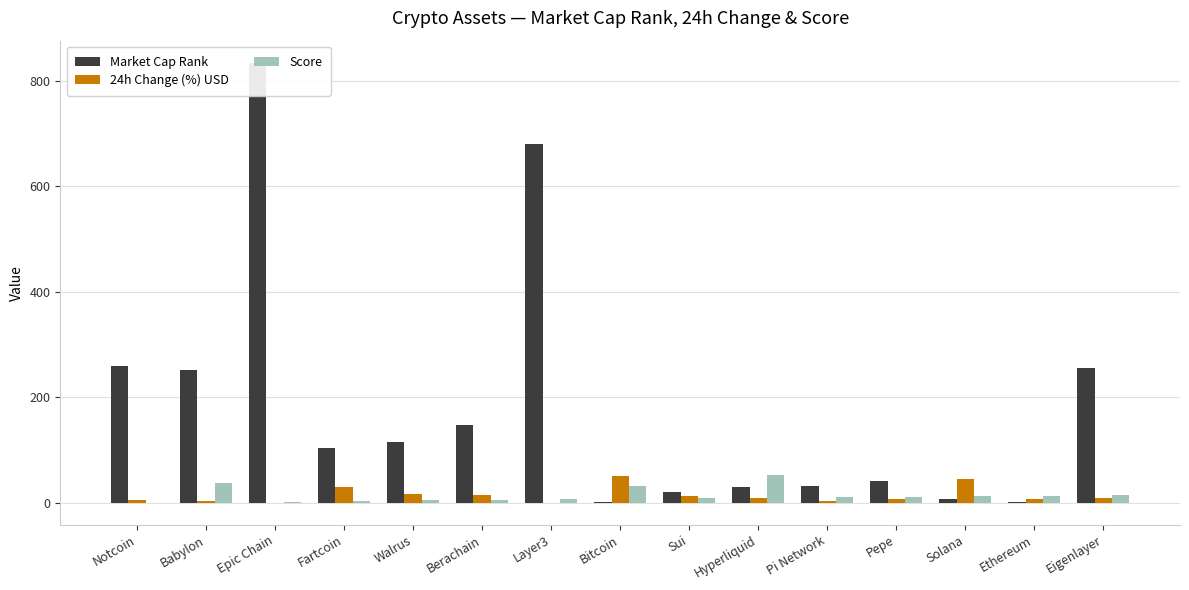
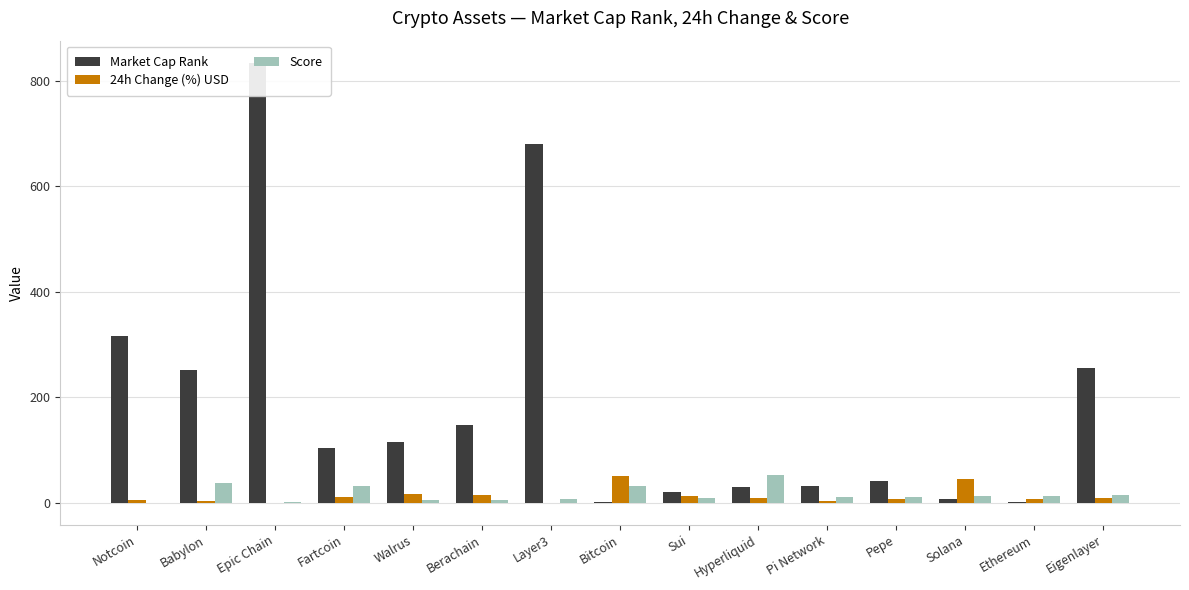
  {
    "Market Cap Rank": {
-     "Notcoin": 260,
+     "Notcoin": 320,
      "Babylon": 250,
      "Fartcoin": 100,
      "Walrus": 110,
      "Berachain": 150,
      "Layer3": 680,
      "Sui": 20,
      "Hyperliquid": 30,
      "Pi Network": 30,
      "Pepe": 40,
      "Solana": 10,
      "Eigenlayer": 260
    },
    "24h Change (%) USD": {
      "Notcoin": 0,
-     "Fartcoin": 30,
+     "Fartcoin": 10,
      "Walrus": 20,
      "Berachain": 10,
      "Bitcoin": 50,
      "Sui": 10,
      "Hyperliquid": 10,
      "Pepe": 10,
      "Solana": 40,
      "Ethereum": 10,
      "Eigenlayer": 10
    },
    "Score": {
      "Notcoin": 0,
      "Babylon": 40,
-     "Fartcoin": 0,
+     "Fartcoin": 30,
      "Berachain": 10,
      "Layer3": 10,
      "Bitcoin": 30,
      "Sui": 10,
      "Hyperliquid": 50,
      "Pi Network": 10,
      "Pepe": 10,
      "Solana": 10,
      "Ethereum": 10,
      "Eigenlayer": 10
    }
  }
